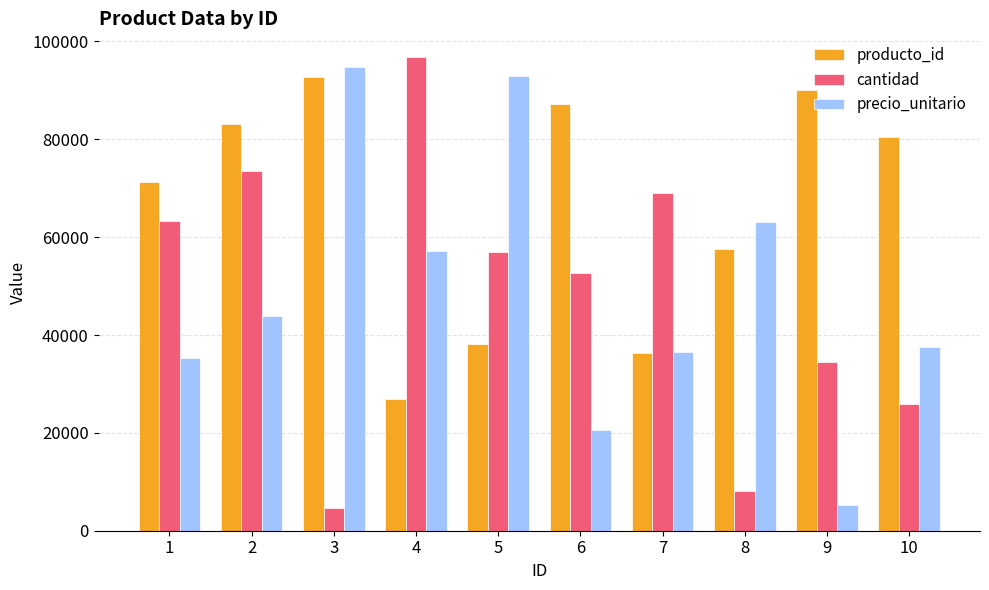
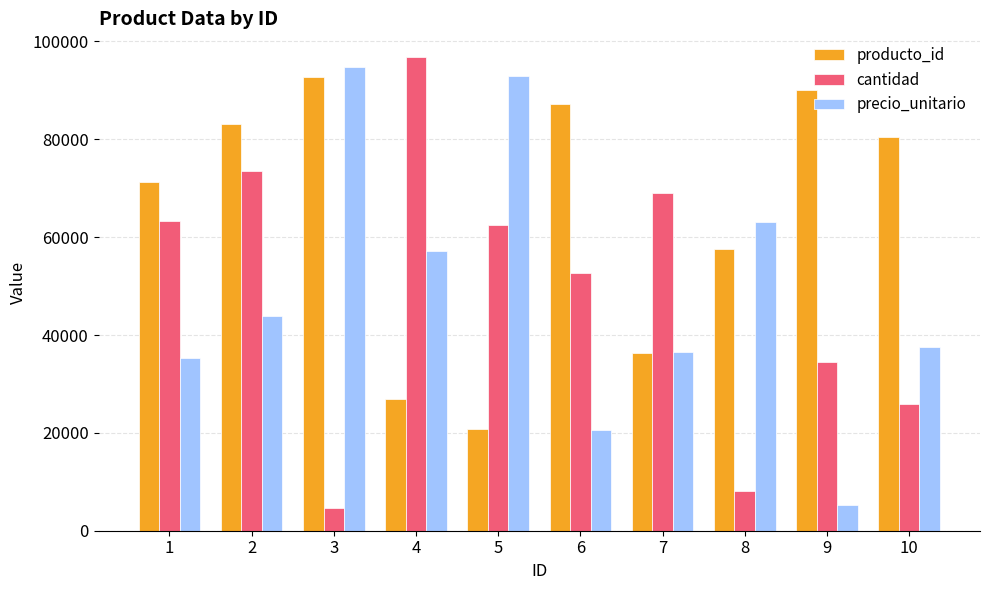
  {
    "producto_id": {
      "1": 71000,
      "2": 83000,
      "3": 93000,
      "4": 27000,
-     "5": 38000,
+     "5": 21000,
      "6": 87000,
      "7": 36000,
      "8": 58000,
      "9": 90000,
      "10": 80000
    },
    "cantidad": {
      "1": 63000,
      "2": 74000,
      "3": 5000,
      "4": 97000,
-     "5": 57000,
+     "5": 63000,
      "6": 53000,
      "7": 69000,
      "8": 8000,
      "9": 34000,
      "10": 26000
    },
    "precio_unitario": {
      "1": 35000,
      "2": 44000,
      "3": 95000,
      "4": 57000,
      "5": 93000,
      "6": 21000,
      "7": 37000,
      "8": 63000,
      "9": 5000,
      "10": 37000
    }
  }
